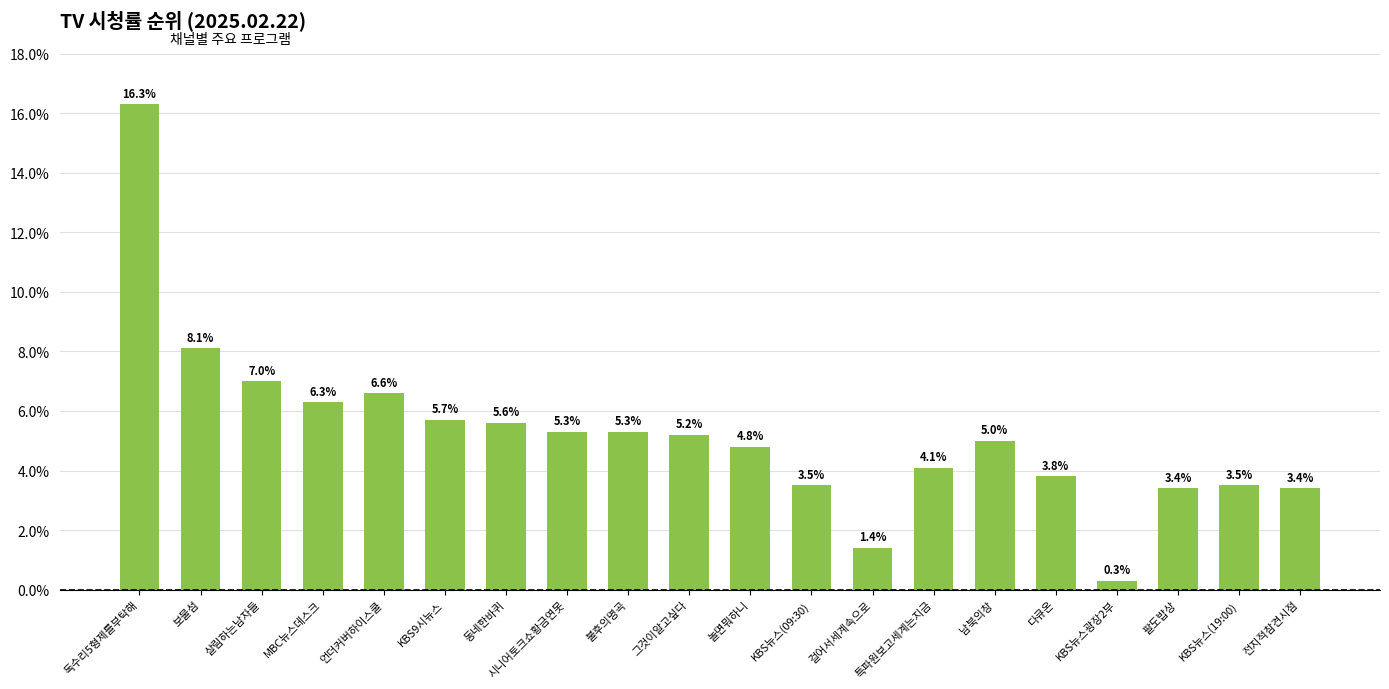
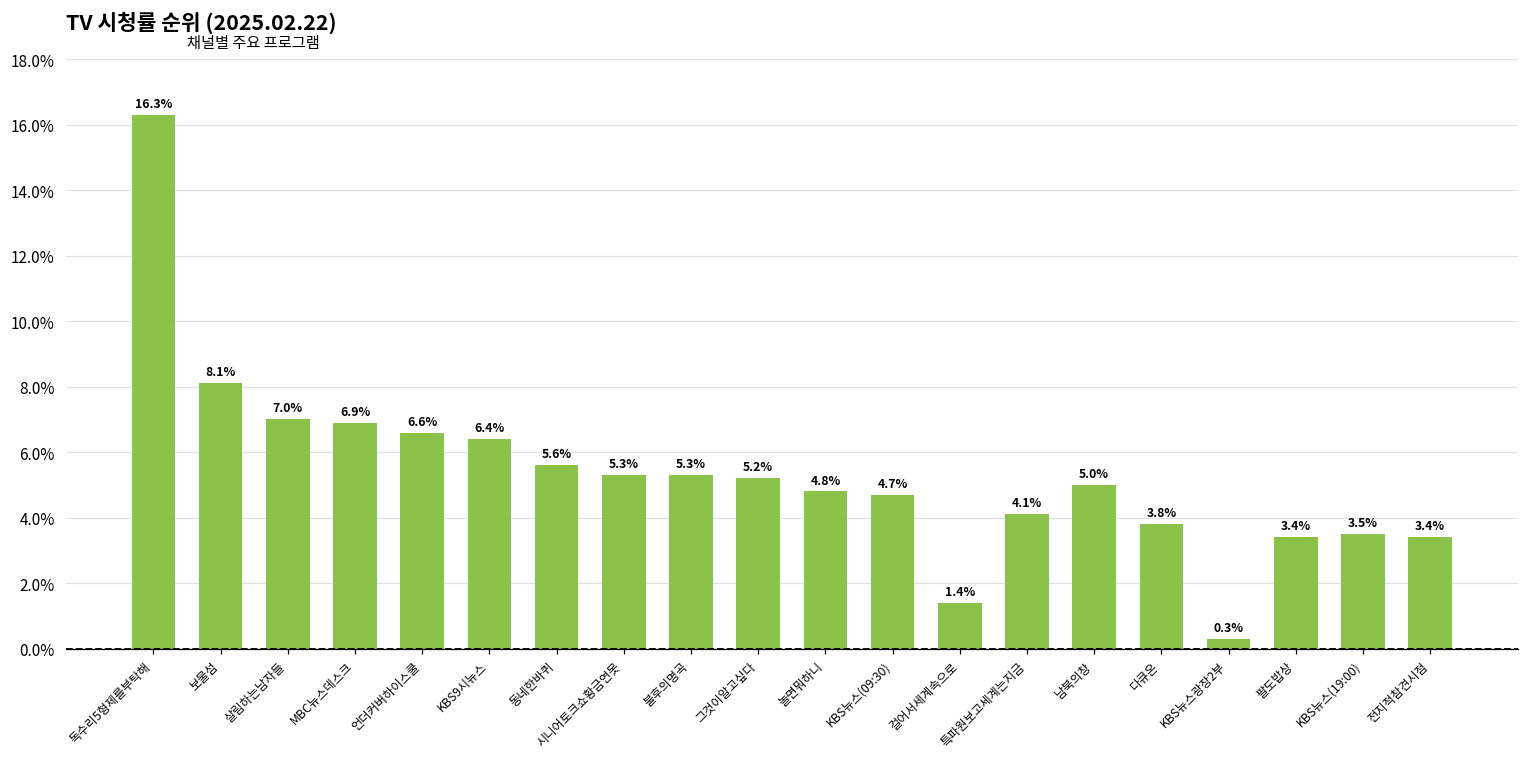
  {
    "독수리5형제를부탁해": "16.3%",
    "보물섬": "8.1%",
    "살림하는남자들": "7.0%",
-   "MBC뉴스데스크": "6.3%",
+   "MBC뉴스데스크": "6.9%",
    "언더커버하이스쿨": "6.6%",
-   "KBS9시뉴스": "5.7%",
+   "KBS9시뉴스": "6.4%",
    "동네한바퀴": "5.6%",
    "시니어토크쇼황금연못": "5.3%",
    "불후의명곡": "5.3%",
    "그것이알고싶다": "5.2%",
    "놀면뭐하니": "4.8%",
-   "KBS뉴스(09:30)": "3.5%",
+   "KBS뉴스(09:30)": "4.7%",
    "걸어서세계속으로": "1.4%",
    "특파원보고세계는지금": "4.1%",
    "남북의창": "5.0%",
    "다큐온": "3.8%",
    "KBS뉴스광장2부": "0.3%",
    "팔도밥상": "3.4%",
    "KBS뉴스(19:00)": "3.5%",
    "전지적참견시점": "3.4%"
  }
